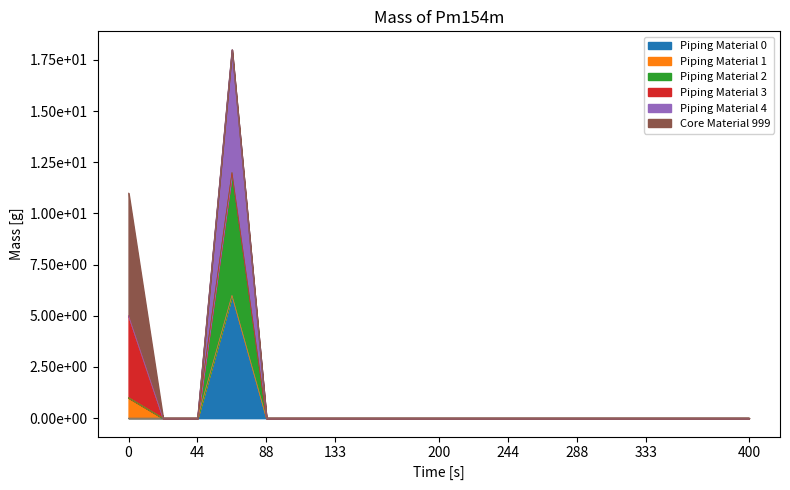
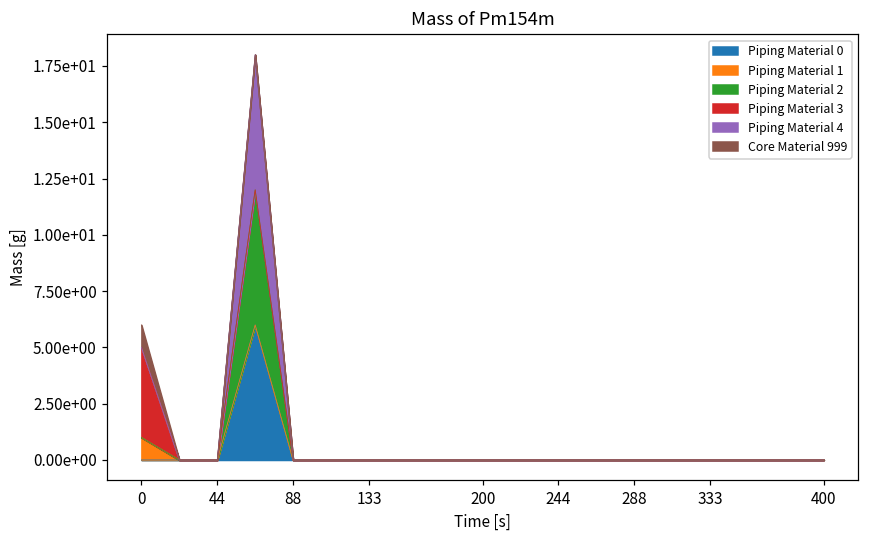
  {
    "Piping Material 0": {
      "0": 0
    },
    "Core Material 999": {
-     "0": 6
+     "0": 1
    }
  }
